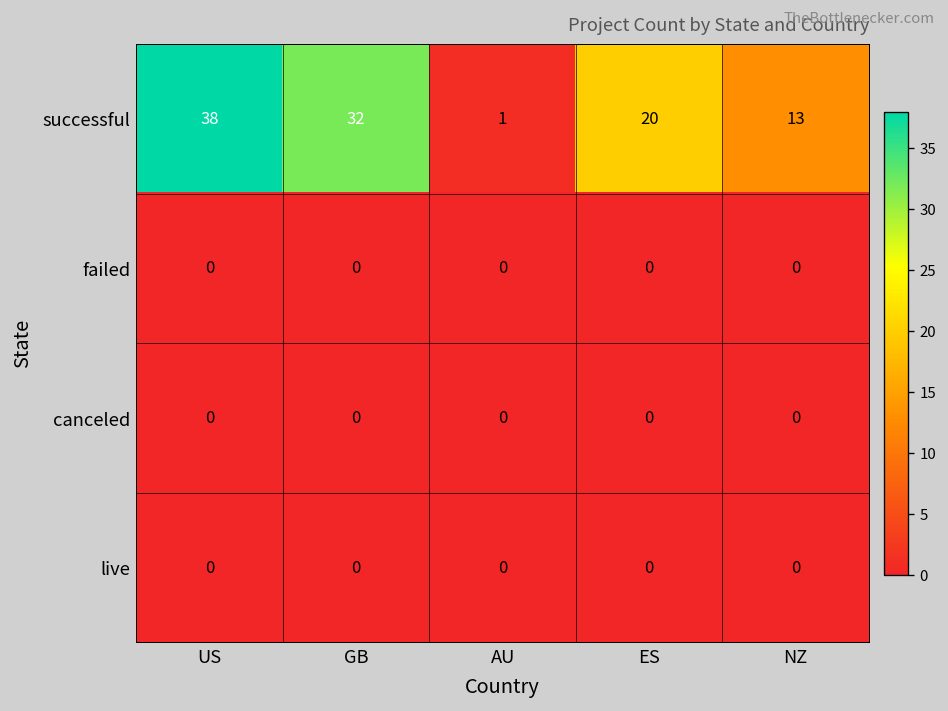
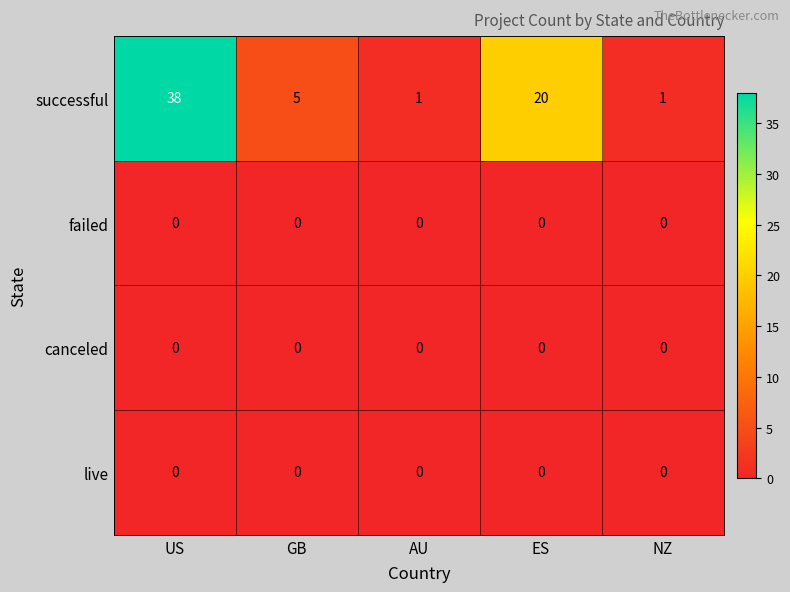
  {
    "successful": {
      "US": 38,
-     "GB": 32,
+     "GB": 5,
      "AU": 1,
      "ES": 20,
-     "NZ": 13
+     "NZ": 1
    },
    "failed": {
      "US": 0,
      "GB": 0,
      "AU": 0,
      "ES": 0,
      "NZ": 0
    },
    "canceled": {
      "US": 0,
      "GB": 0,
      "AU": 0,
      "ES": 0,
      "NZ": 0
    },
    "live": {
      "US": 0,
      "GB": 0,
      "AU": 0,
      "ES": 0,
      "NZ": 0
    }
  }
